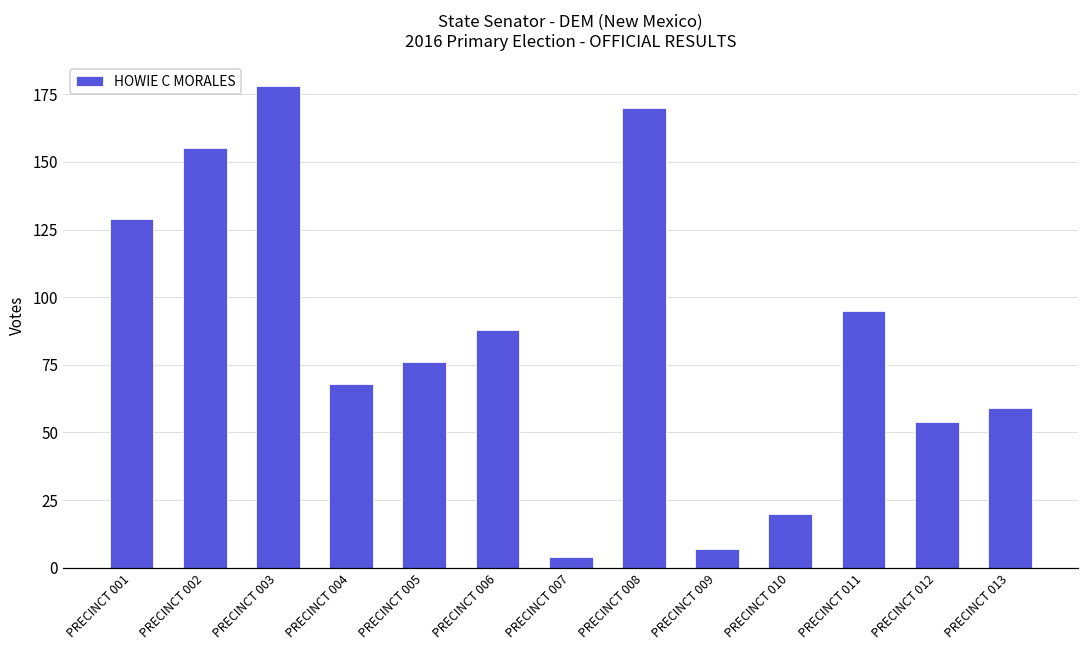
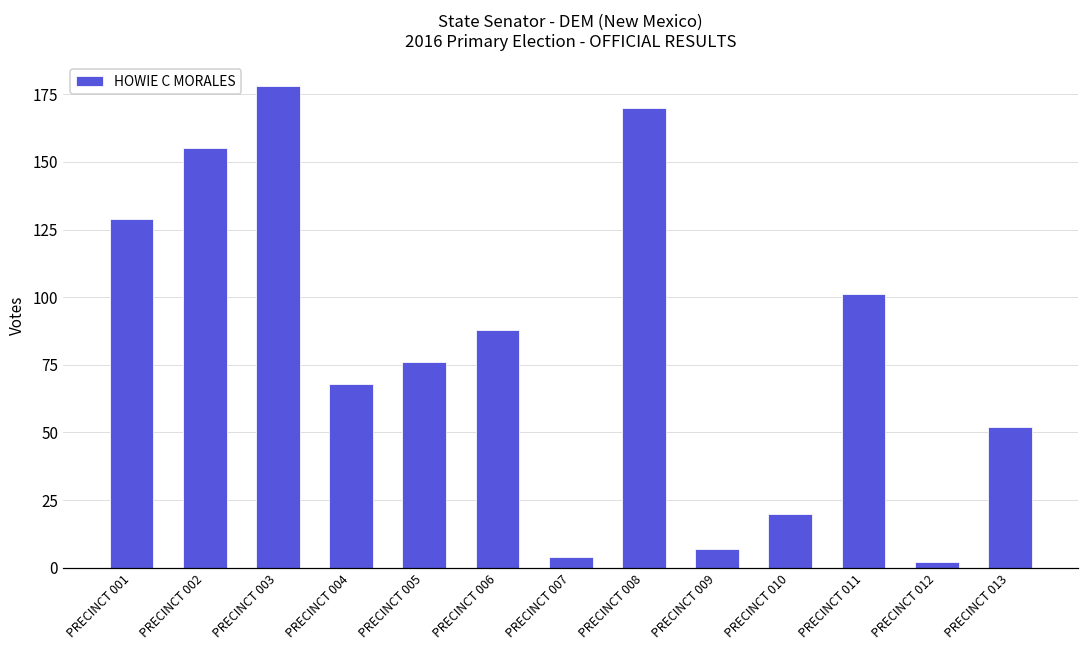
  {
    "PRECINCT 001": 129,
    "PRECINCT 002": 155,
    "PRECINCT 003": 178,
    "PRECINCT 004": 68,
    "PRECINCT 005": 76,
    "PRECINCT 006": 88,
    "PRECINCT 007": 4,
    "PRECINCT 008": 170,
    "PRECINCT 009": 7,
    "PRECINCT 010": 20,
-   "PRECINCT 011": 95,
-   "PRECINCT 012": 54,
-   "PRECINCT 013": 59
+   "PRECINCT 011": 101,
+   "PRECINCT 012": 2,
+   "PRECINCT 013": 52
  }
